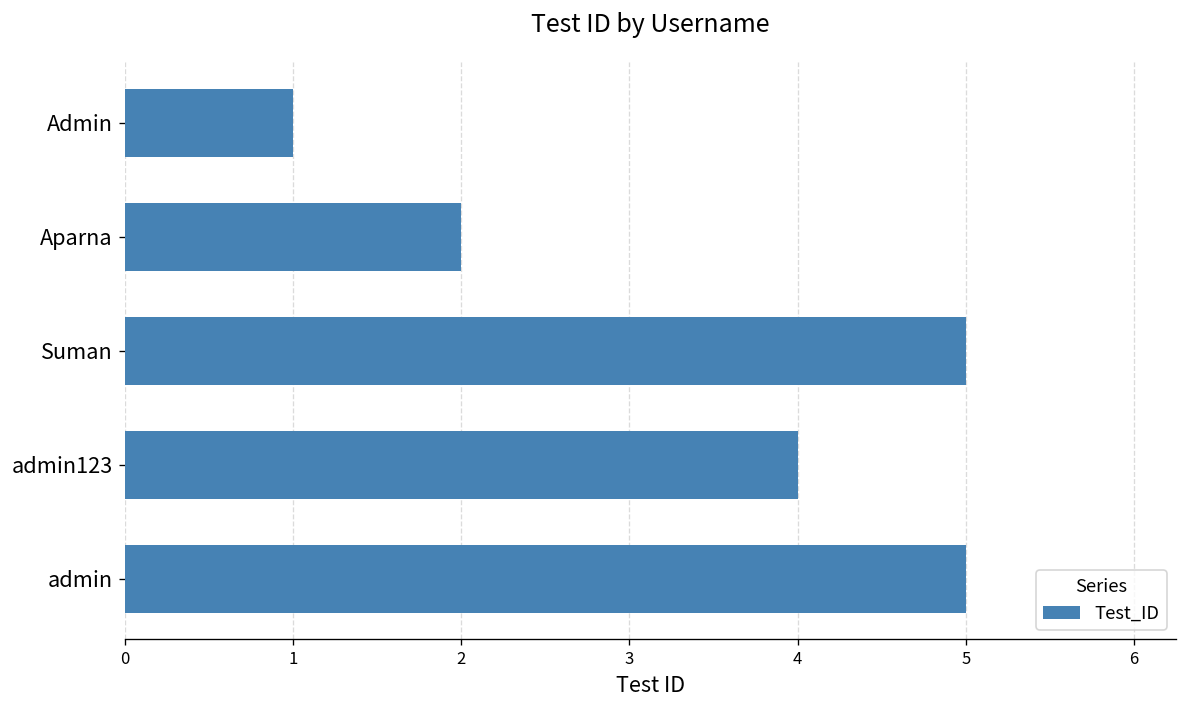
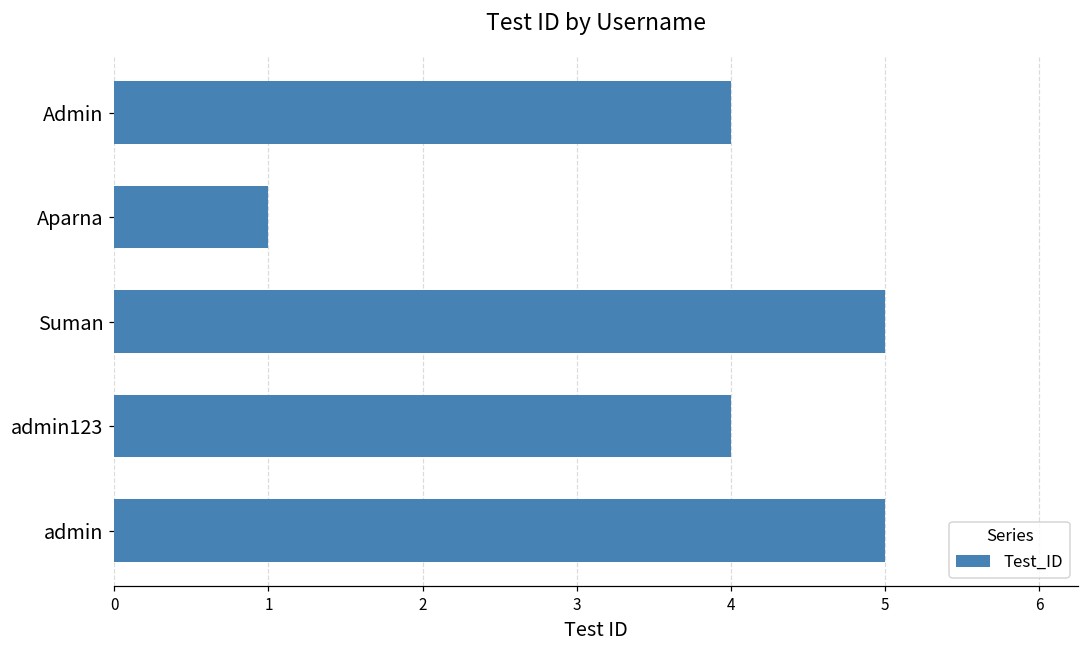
  {
-   "Admin": 1,
-   "Aparna": 2,
+   "Admin": 4,
+   "Aparna": 1,
    "Suman": 5,
    "admin123": 4,
    "admin": 5
  }
